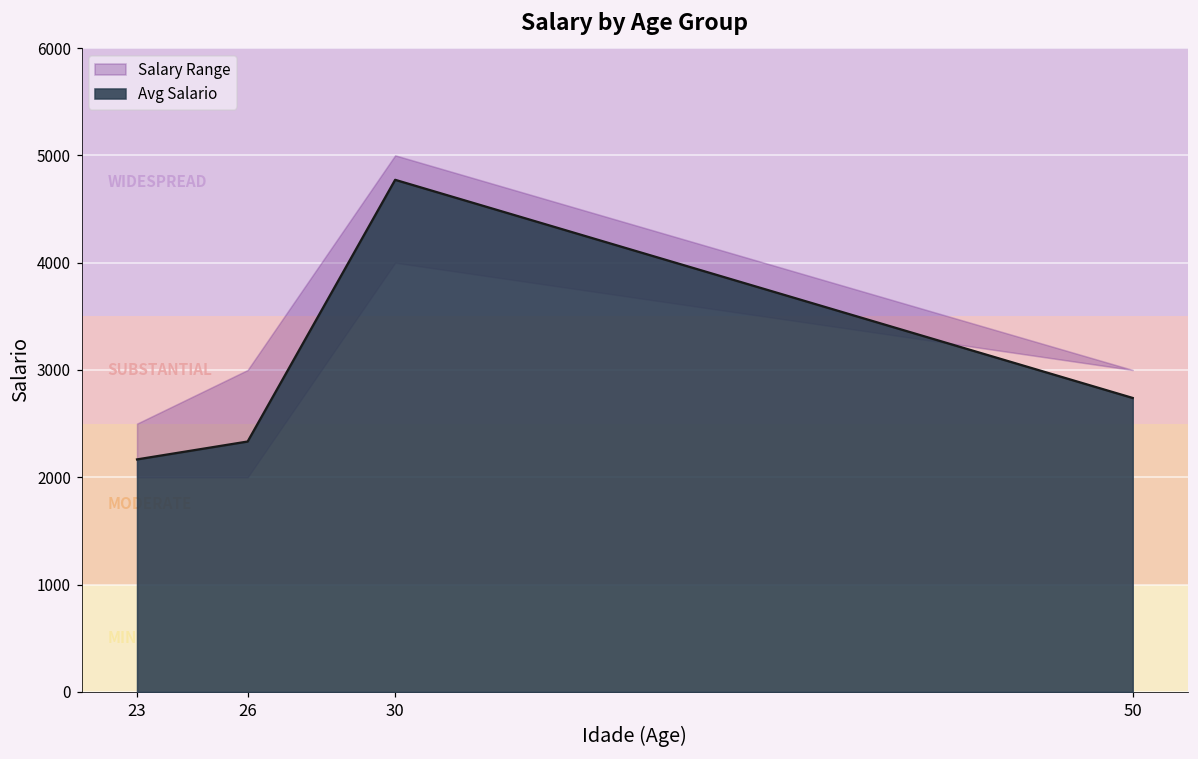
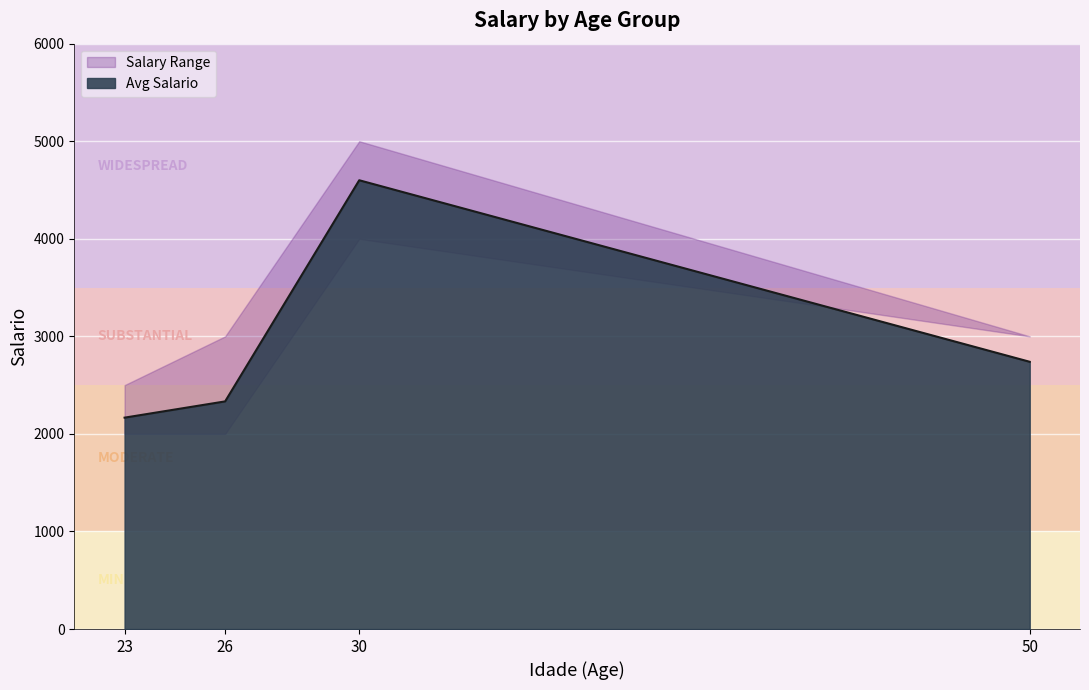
  {
    "Avg Salario": {
      "23": 2200,
      "26": 2300,
-     "30": 4800,
+     "30": 4600,
      "50": 2700
    }
  }
